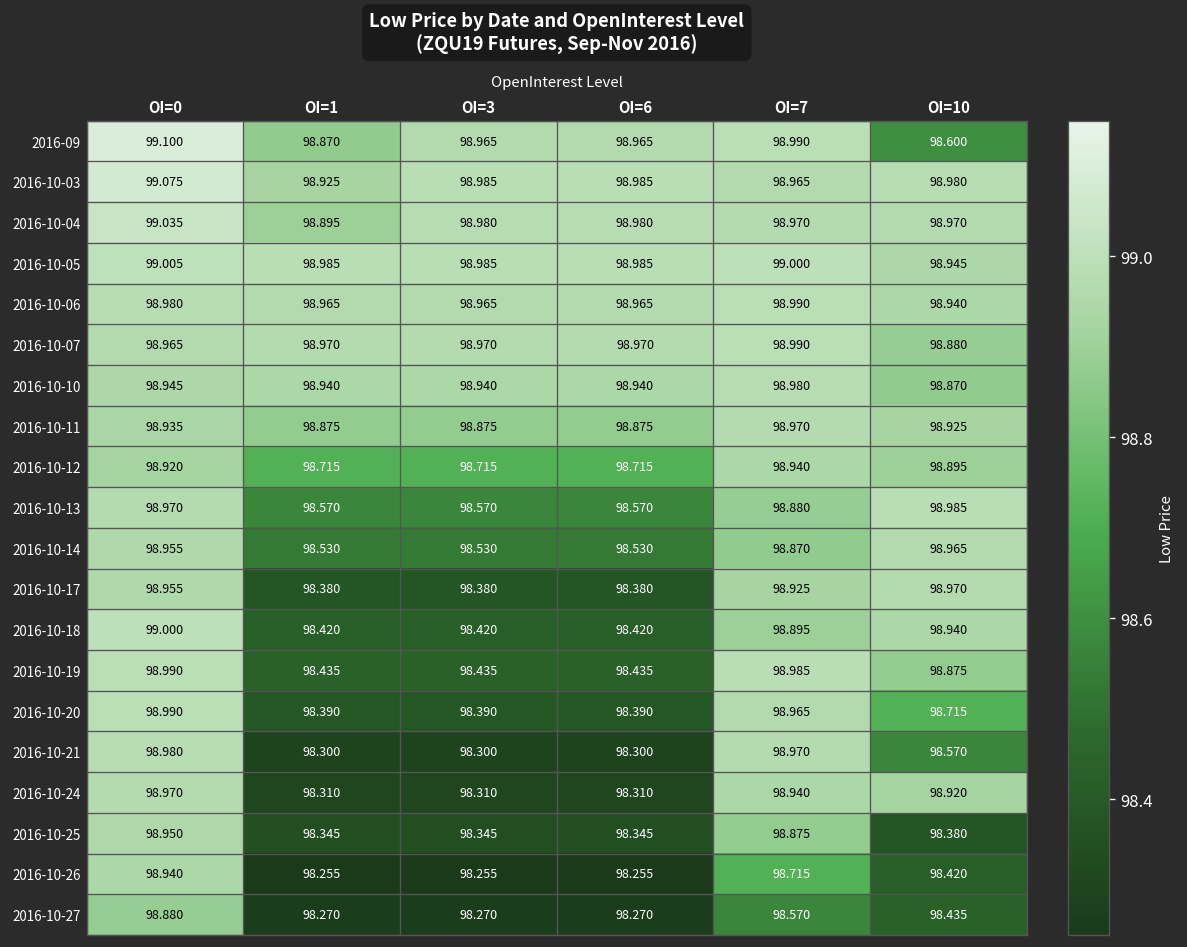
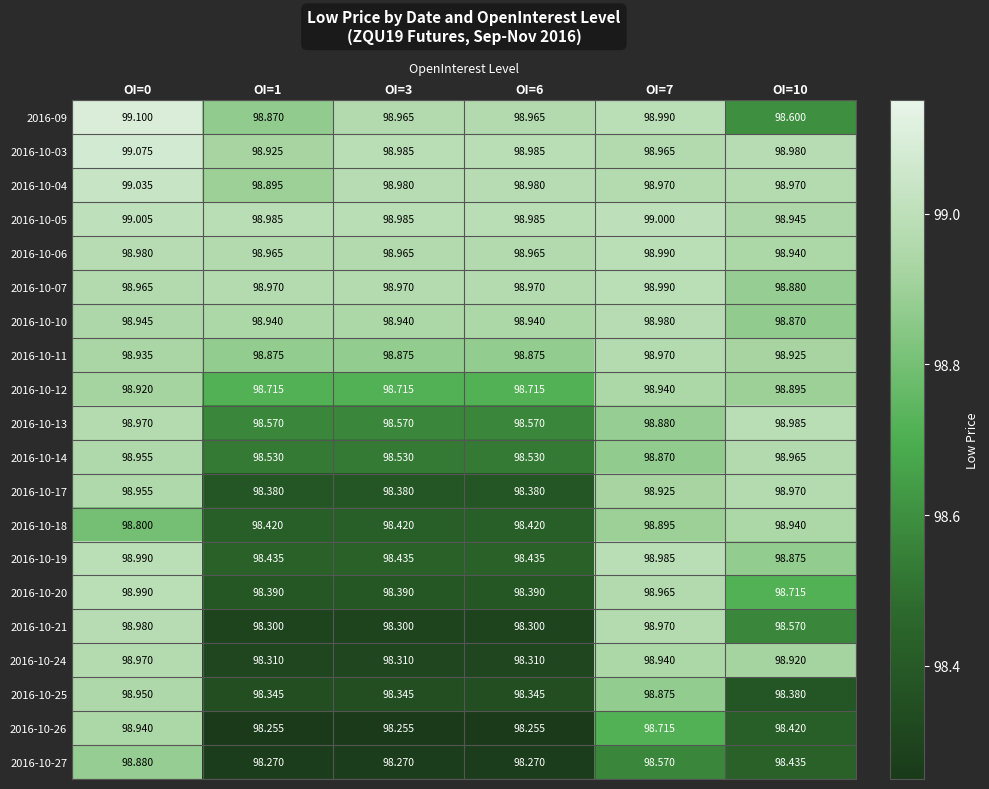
  {
    "2016-09": {
      "OI=0": 99.100,
      "OI=1": 98.870,
      "OI=3": 98.965,
      "OI=6": 98.965,
      "OI=7": 98.990,
      "OI=10": 98.600
    },
    "2016-10-03": {
      "OI=0": 99.075,
      "OI=1": 98.925,
      "OI=3": 98.985,
      "OI=6": 98.985,
      "OI=7": 98.965,
      "OI=10": 98.980
    },
    "2016-10-04": {
      "OI=0": 99.035,
      "OI=1": 98.895,
      "OI=3": 98.980,
      "OI=6": 98.980,
      "OI=7": 98.970,
      "OI=10": 98.970
    },
    "2016-10-05": {
      "OI=0": 99.005,
      "OI=1": 98.985,
      "OI=3": 98.985,
      "OI=6": 98.985,
      "OI=7": 99.000,
      "OI=10": 98.945
    },
    "2016-10-06": {
      "OI=0": 98.980,
      "OI=1": 98.965,
      "OI=3": 98.965,
      "OI=6": 98.965,
      "OI=7": 98.990,
      "OI=10": 98.940
    },
    "2016-10-07": {
      "OI=0": 98.965,
      "OI=1": 98.970,
      "OI=3": 98.970,
      "OI=6": 98.970,
      "OI=7": 98.990,
      "OI=10": 98.880
    },
    "2016-10-10": {
      "OI=0": 98.945,
      "OI=1": 98.940,
      "OI=3": 98.940,
      "OI=6": 98.940,
      "OI=7": 98.980,
      "OI=10": 98.870
    },
    "2016-10-11": {
      "OI=0": 98.935,
      "OI=1": 98.875,
      "OI=3": 98.875,
      "OI=6": 98.875,
      "OI=7": 98.970,
      "OI=10": 98.925
    },
    "2016-10-12": {
      "OI=0": 98.920,
      "OI=1": 98.715,
      "OI=3": 98.715,
      "OI=6": 98.715,
      "OI=7": 98.940,
      "OI=10": 98.895
    },
    "2016-10-13": {
      "OI=0": 98.970,
      "OI=1": 98.570,
      "OI=3": 98.570,
      "OI=6": 98.570,
      "OI=7": 98.880,
      "OI=10": 98.985
    },
    "2016-10-14": {
      "OI=0": 98.955,
      "OI=1": 98.530,
      "OI=3": 98.530,
      "OI=6": 98.530,
      "OI=7": 98.870,
      "OI=10": 98.965
    },
    "2016-10-17": {
      "OI=0": 98.955,
      "OI=1": 98.380,
      "OI=3": 98.380,
      "OI=6": 98.380,
      "OI=7": 98.925,
      "OI=10": 98.970
    },
    "2016-10-18": {
-     "OI=0": 99.000,
+     "OI=0": 98.800,
      "OI=1": 98.420,
      "OI=3": 98.420,
      "OI=6": 98.420,
      "OI=7": 98.895,
      "OI=10": 98.940
    },
    "2016-10-19": {
      "OI=0": 98.990,
      "OI=1": 98.435,
      "OI=3": 98.435,
      "OI=6": 98.435,
      "OI=7": 98.985,
      "OI=10": 98.875
    },
    "2016-10-20": {
      "OI=0": 98.990,
      "OI=1": 98.390,
      "OI=3": 98.390,
      "OI=6": 98.390,
      "OI=7": 98.965,
      "OI=10": 98.715
    },
    "2016-10-21": {
      "OI=0": 98.980,
      "OI=1": 98.300,
      "OI=3": 98.300,
      "OI=6": 98.300,
      "OI=7": 98.970,
      "OI=10": 98.570
    },
    "2016-10-24": {
      "OI=0": 98.970,
      "OI=1": 98.310,
      "OI=3": 98.310,
      "OI=6": 98.310,
      "OI=7": 98.940,
      "OI=10": 98.920
    },
    "2016-10-25": {
      "OI=0": 98.950,
      "OI=1": 98.345,
      "OI=3": 98.345,
      "OI=6": 98.345,
      "OI=7": 98.875,
      "OI=10": 98.380
    },
    "2016-10-26": {
      "OI=0": 98.940,
      "OI=1": 98.255,
      "OI=3": 98.255,
      "OI=6": 98.255,
      "OI=7": 98.715,
      "OI=10": 98.420
    },
    "2016-10-27": {
      "OI=0": 98.880,
      "OI=1": 98.270,
      "OI=3": 98.270,
      "OI=6": 98.270,
      "OI=7": 98.570,
      "OI=10": 98.435
    }
  }
